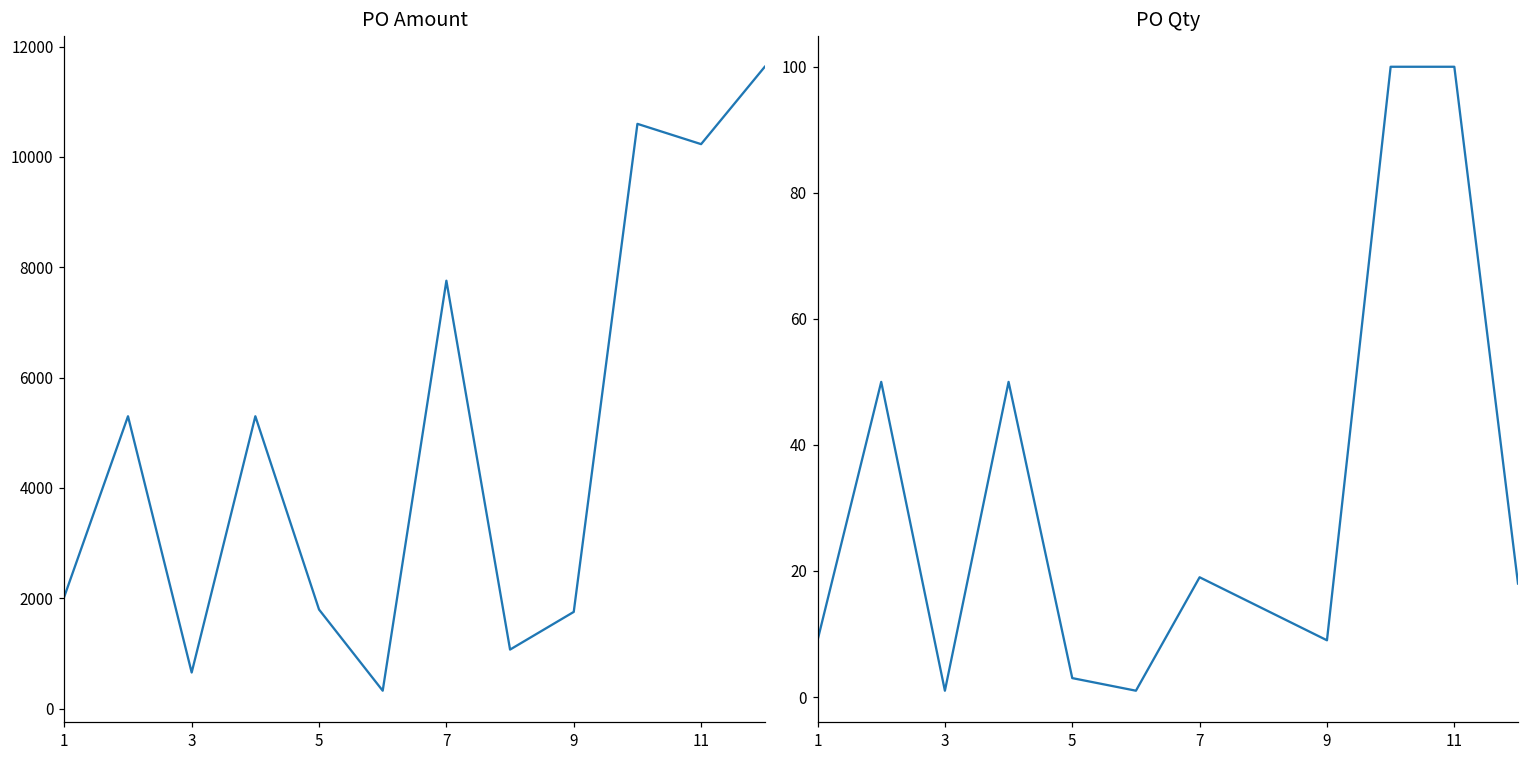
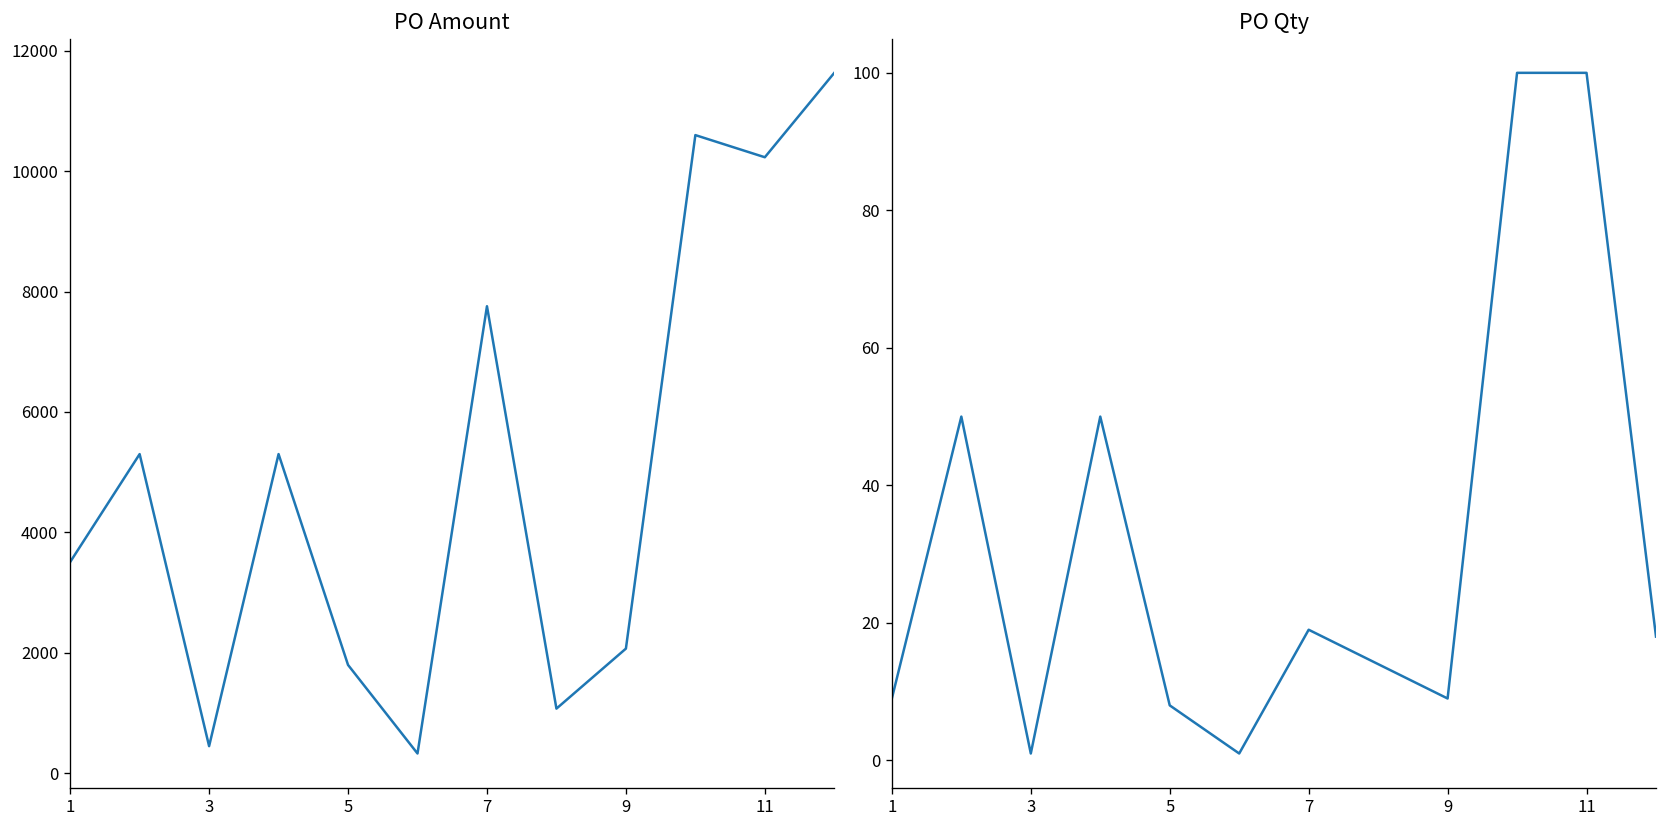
  {
    "PO Amount": {
-     "1": 2000,
-     "3": 700,
+     "1": 3500,
+     "3": 400,
      "5": 1800,
      "7": 7800,
-     "9": 1800,
+     "9": 2100,
      "11": 10200
    },
    "PO Qty": {
      "1": 9,
      "3": 1,
-     "5": 3,
+     "5": 8,
      "7": 19,
      "9": 9,
      "11": 100
    }
  }
